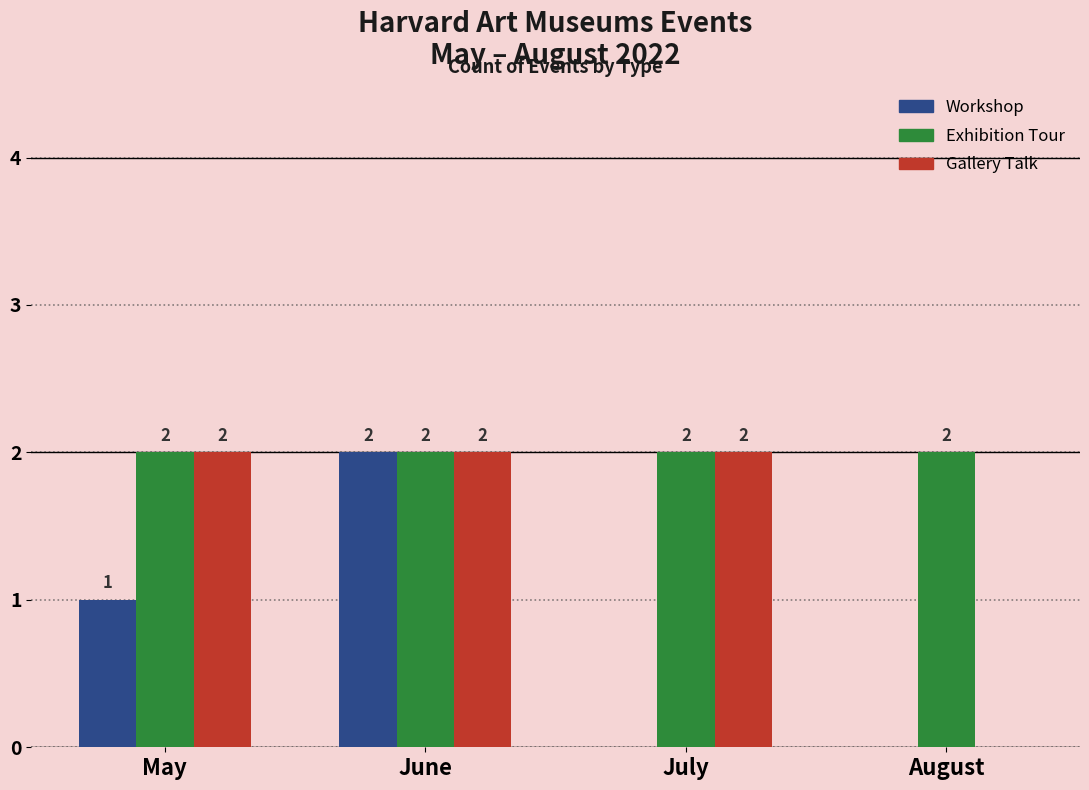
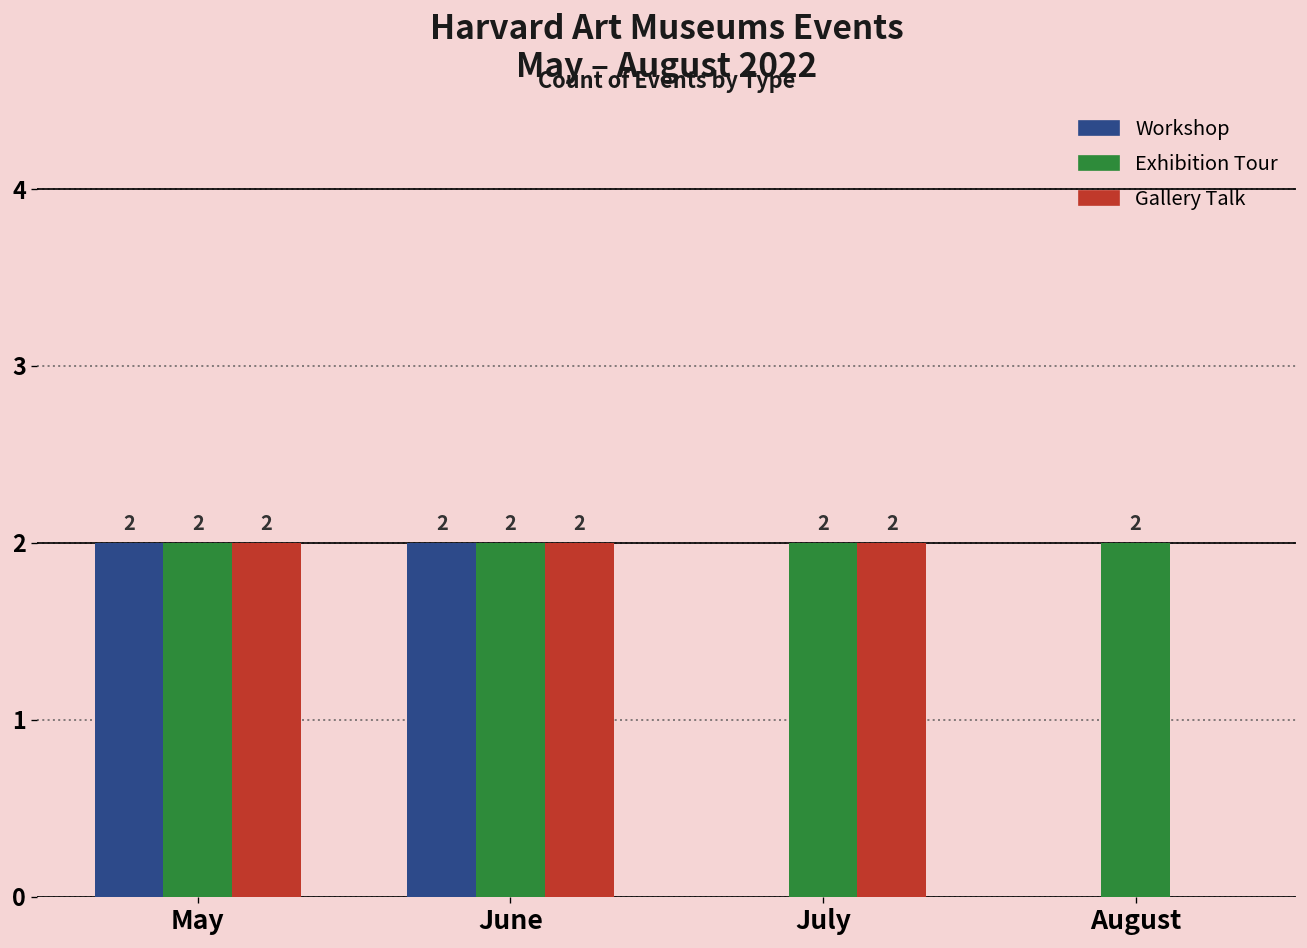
  {
    "Workshop": {
-     "May": 1,
+     "May": 2,
      "June": 2
    },
    "Exhibition Tour": {
      "May": 2,
      "June": 2,
      "July": 2,
      "August": 2
    },
    "Gallery Talk": {
      "May": 2,
      "June": 2,
      "July": 2
    }
  }
